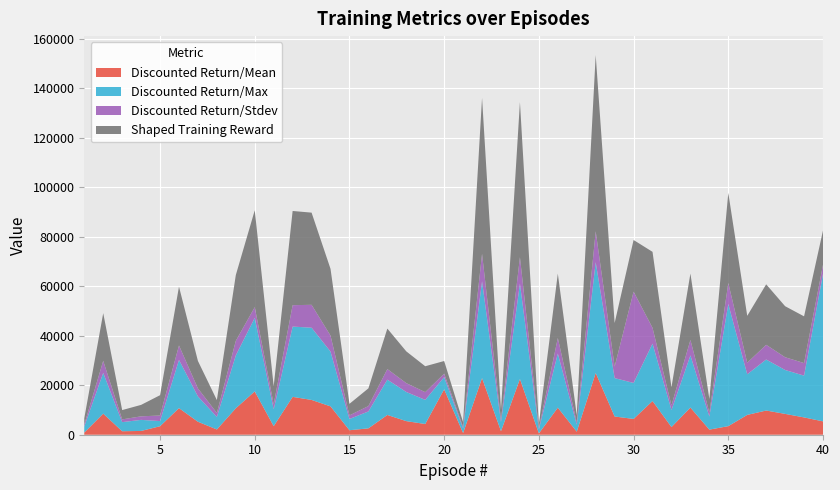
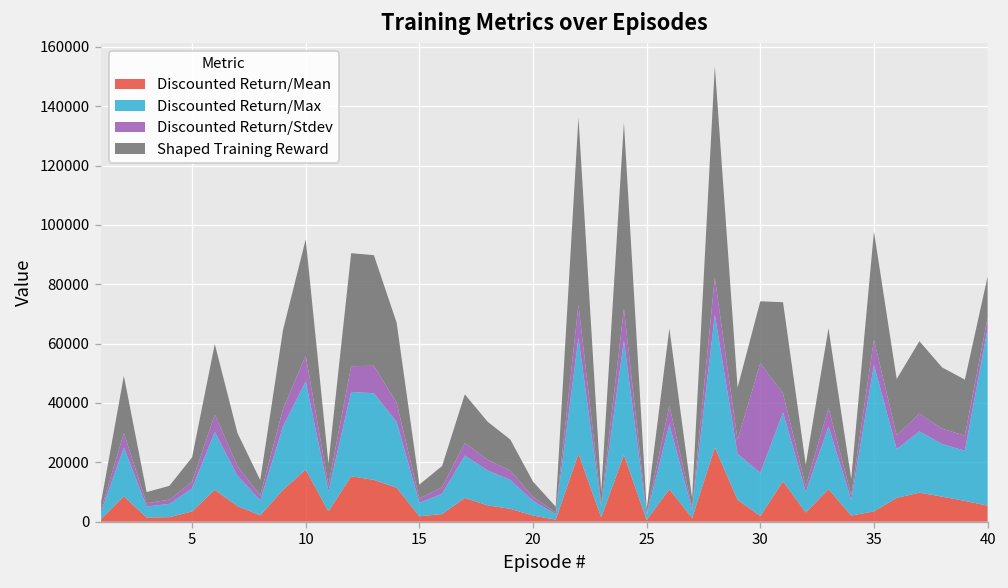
  {
    "Discounted Return/Mean": {
      "5": 3000,
      "10": 18000,
      "15": 2000,
-     "20": 18000,
-     "30": 6000,
+     "20": 2000,
+     "30": 2000,
      "35": 3000,
      "40": 5000
    },
    "Discounted Return/Max": {
-     "5": 2000,
+     "5": 8000,
      "10": 30000,
      "15": 5000,
      "20": 5000,
      "30": 15000,
      "35": 49000,
      "40": 60000
    },
    "Discounted Return/Stdev": {
      "5": 2000,
-     "10": 4000,
+     "10": 9000,
      "15": 1000,
      "20": 1000,
      "30": 37000,
      "35": 8000,
      "40": 4000
    },
    "Shaped Training Reward": {
      "5": 8000,
      "10": 39000,
      "15": 5000,
      "20": 5000,
      "25": 2000,
      "30": 21000,
      "35": 36000,
      "40": 14000
    }
  }
